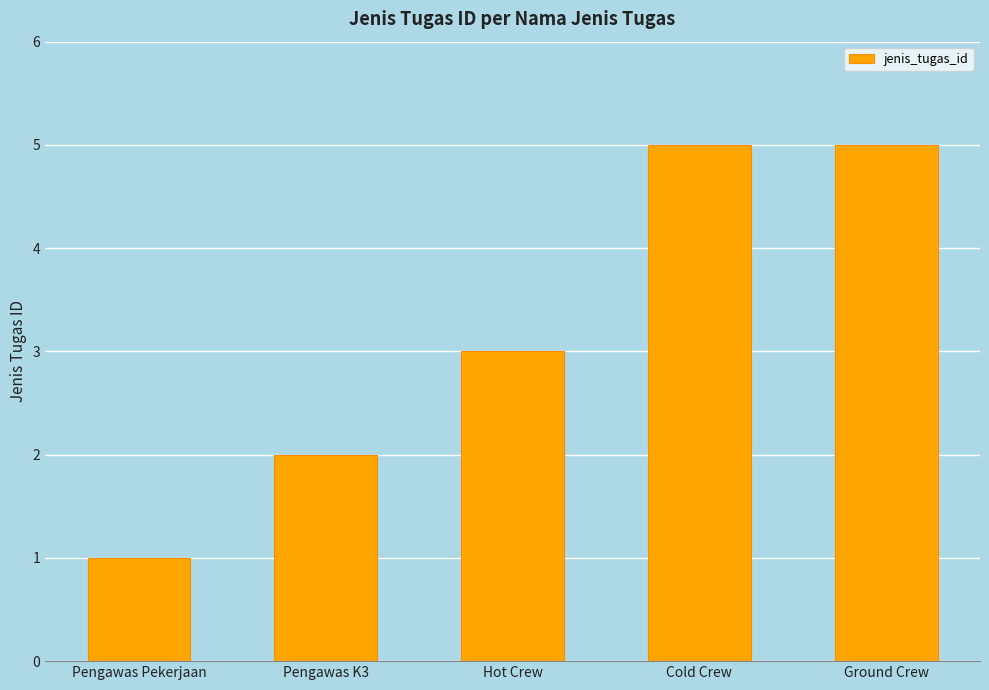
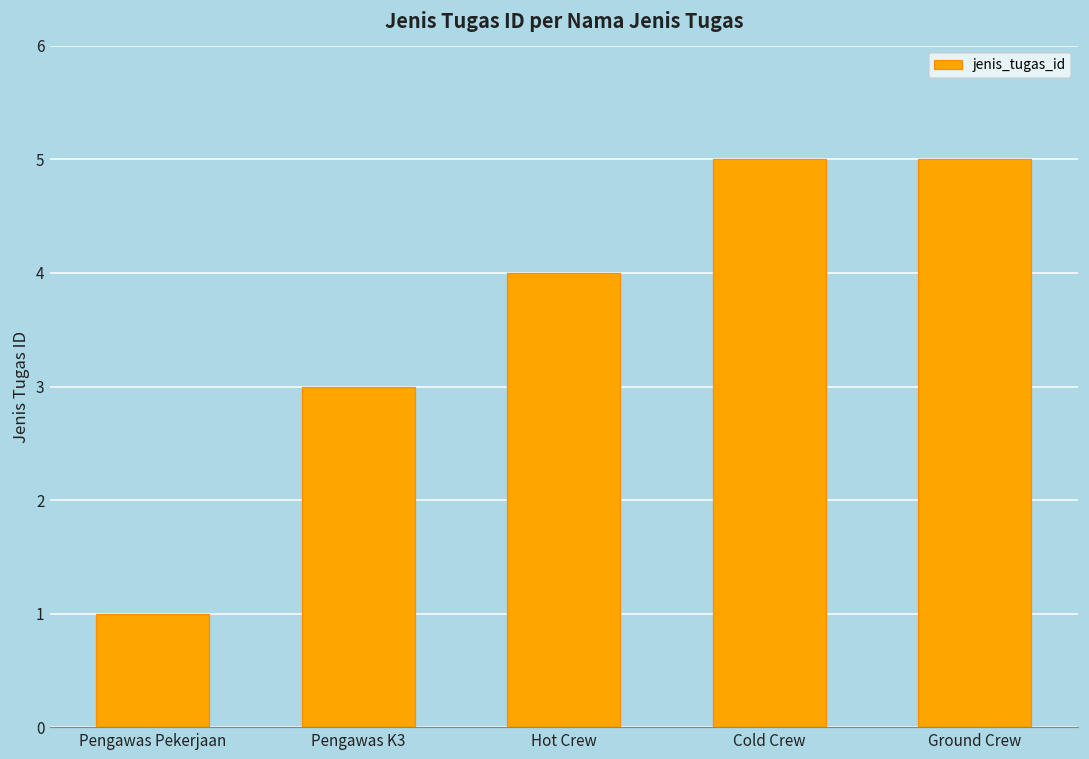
  {
    "Pengawas Pekerjaan": 1,
-   "Pengawas K3": 2,
-   "Hot Crew": 3,
+   "Pengawas K3": 3,
+   "Hot Crew": 4,
    "Cold Crew": 5,
    "Ground Crew": 5
  }
